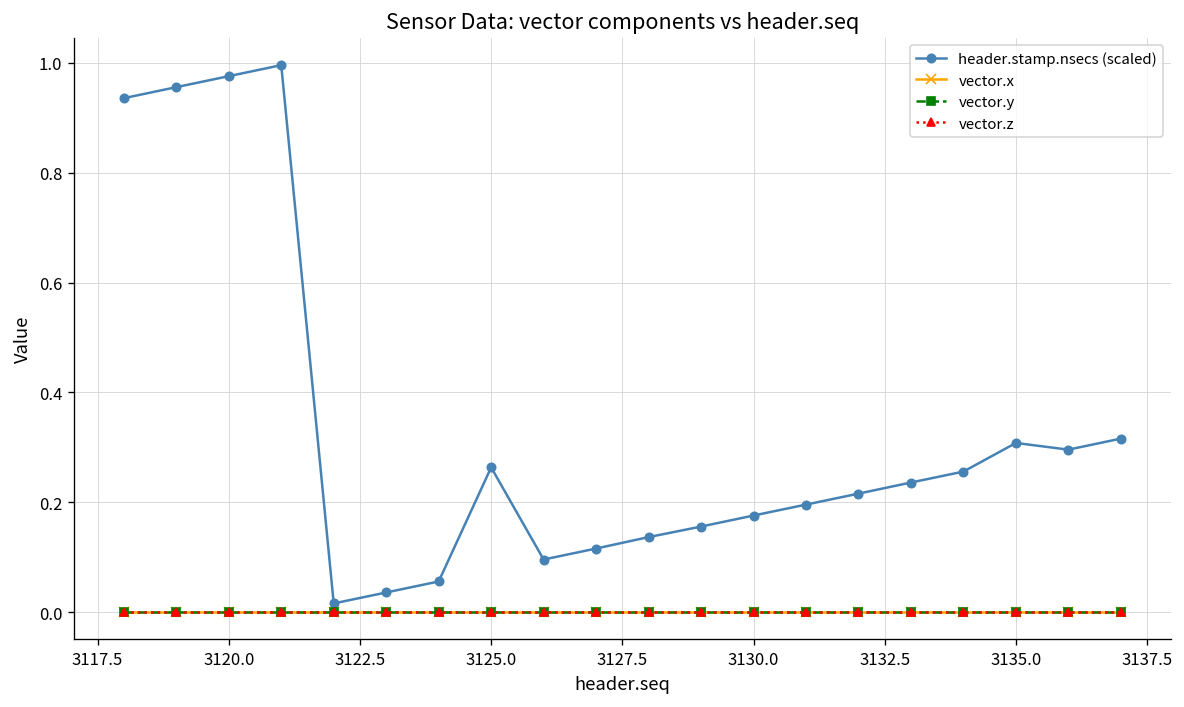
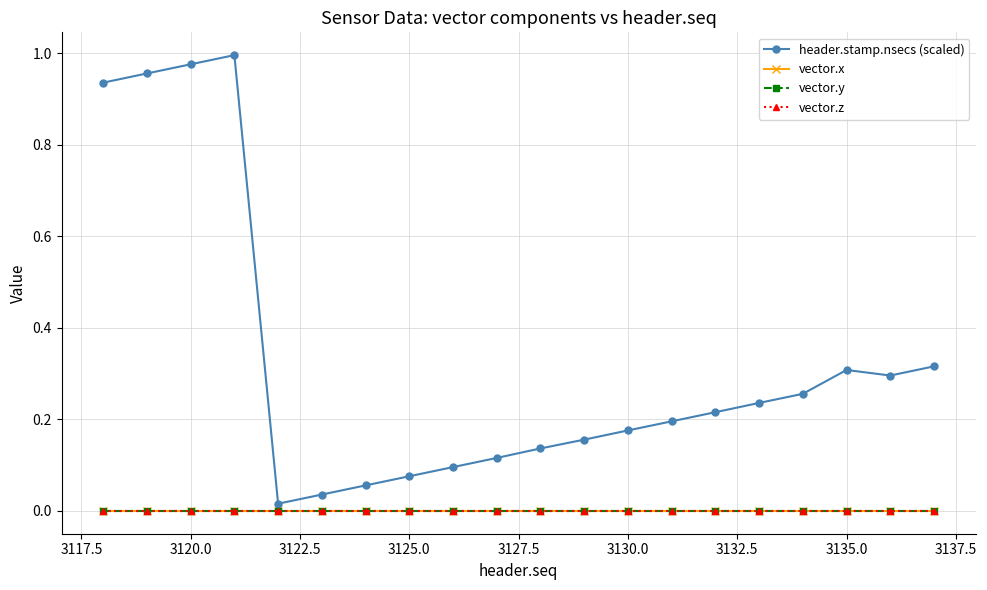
  {
    "header.stamp.nsecs (scaled)": {
      "3120.0": 0.98,
-     "3125.0": 0.26,
+     "3125.0": 0.08,
      "3130.0": 0.18,
      "3135.0": 0.31
    },
    "vector.z": {
      "3120.0": 0.00,
      "3125.0": 0.00,
      "3130.0": 0.00,
      "3135.0": 0.00
    }
  }
